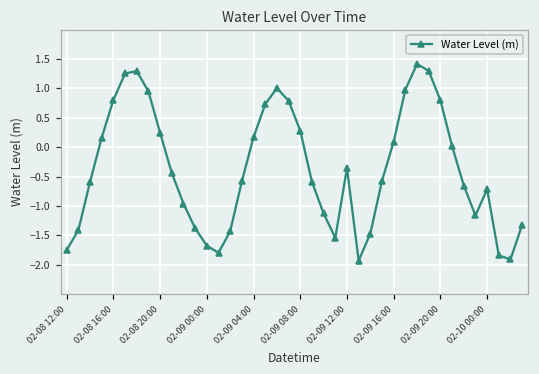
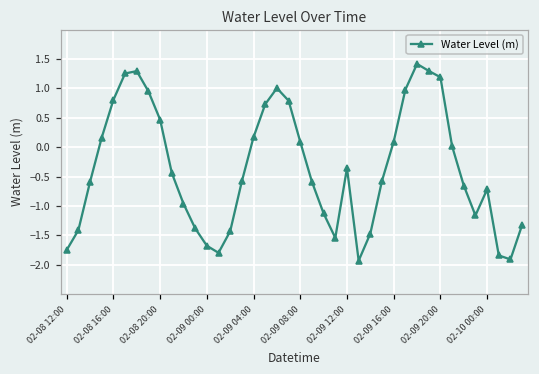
  {
    "02-08 12:00": -1.7,
    "02-08 16:00": 0.8,
-   "02-08 20:00": 0.2,
+   "02-08 20:00": 0.5,
    "02-09 00:00": -1.7,
    "02-09 04:00": 0.2,
-   "02-09 08:00": 0.3,
+   "02-09 08:00": 0.1,
    "02-09 12:00": -0.4,
    "02-09 16:00": 0.1,
-   "02-09 20:00": 0.8,
+   "02-09 20:00": 1.2,
    "02-10 00:00": -0.7
  }
